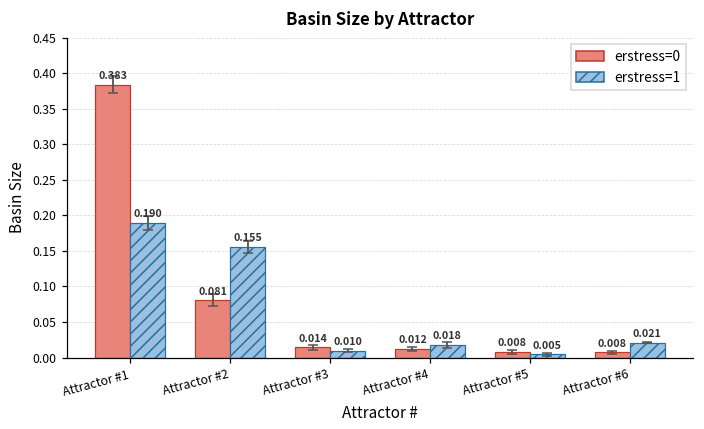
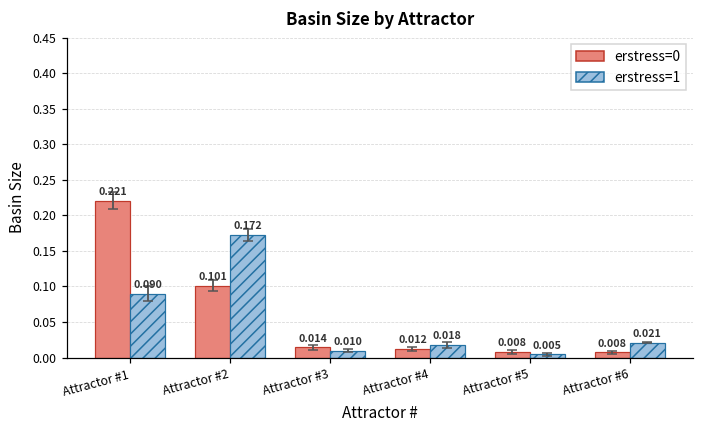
  {
    "erstress=0": {
-     "Attractor #1": 0.383,
-     "Attractor #2": 0.081
+     "Attractor #1": 0.221,
+     "Attractor #2": 0.101
    },
    "erstress=1": {
-     "Attractor #1": 0.190,
-     "Attractor #2": 0.155,
+     "Attractor #1": 0.090,
+     "Attractor #2": 0.172,
      "Attractor #6": 0.021
    }
  }
